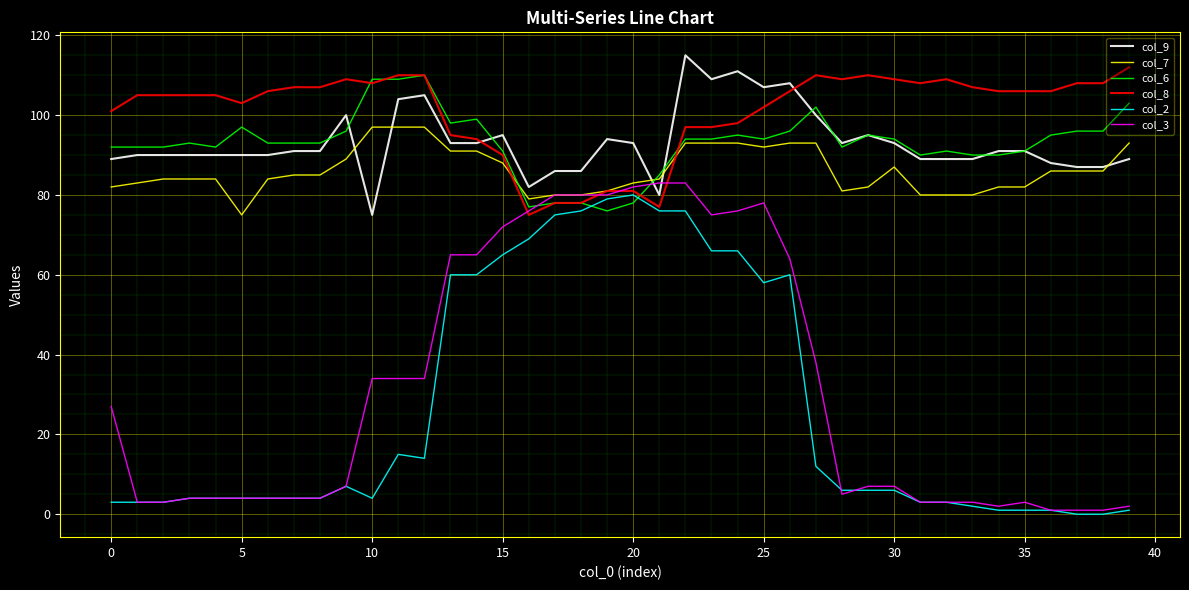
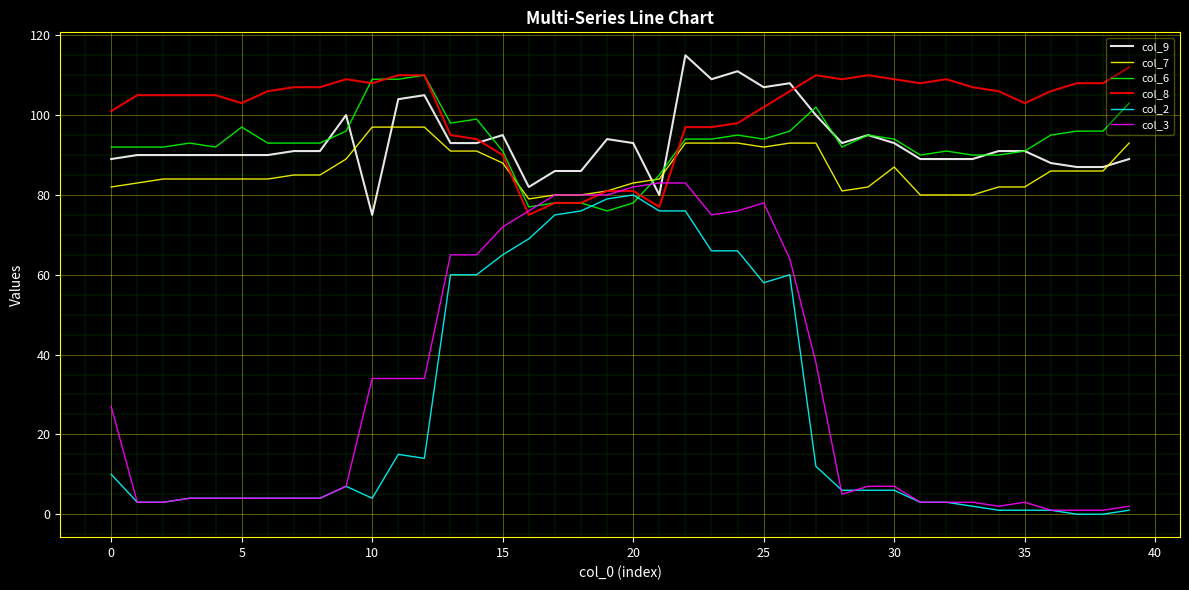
  {
    "col_9": {
      "0": 89,
      "5": 90,
      "10": 75,
      "15": 95,
      "20": 93,
      "25": 107,
      "30": 93
    },
    "col_7": {
      "0": 82,
-     "5": 75,
+     "5": 84,
      "10": 97,
      "15": 88,
      "20": 83,
      "25": 92,
      "30": 87,
      "35": 82
    },
    "col_6": {
      "0": 92,
      "5": 97,
      "10": 109,
      "15": 91,
      "20": 78,
      "25": 94,
      "30": 94
    },
    "col_8": {
      "0": 101,
      "5": 103,
      "10": 108,
      "15": 90,
      "20": 81,
      "25": 102,
      "30": 109,
-     "35": 106
+     "35": 103
    },
    "col_2": {
-     "0": 3,
+     "0": 10,
      "10": 4,
      "15": 65,
      "20": 80,
      "25": 58,
      "30": 6,
      "35": 1
    },
    "col_3": {
      "0": 27,
      "10": 34,
      "15": 72,
      "20": 82,
      "25": 78,
      "30": 7,
      "35": 3
    }
  }
